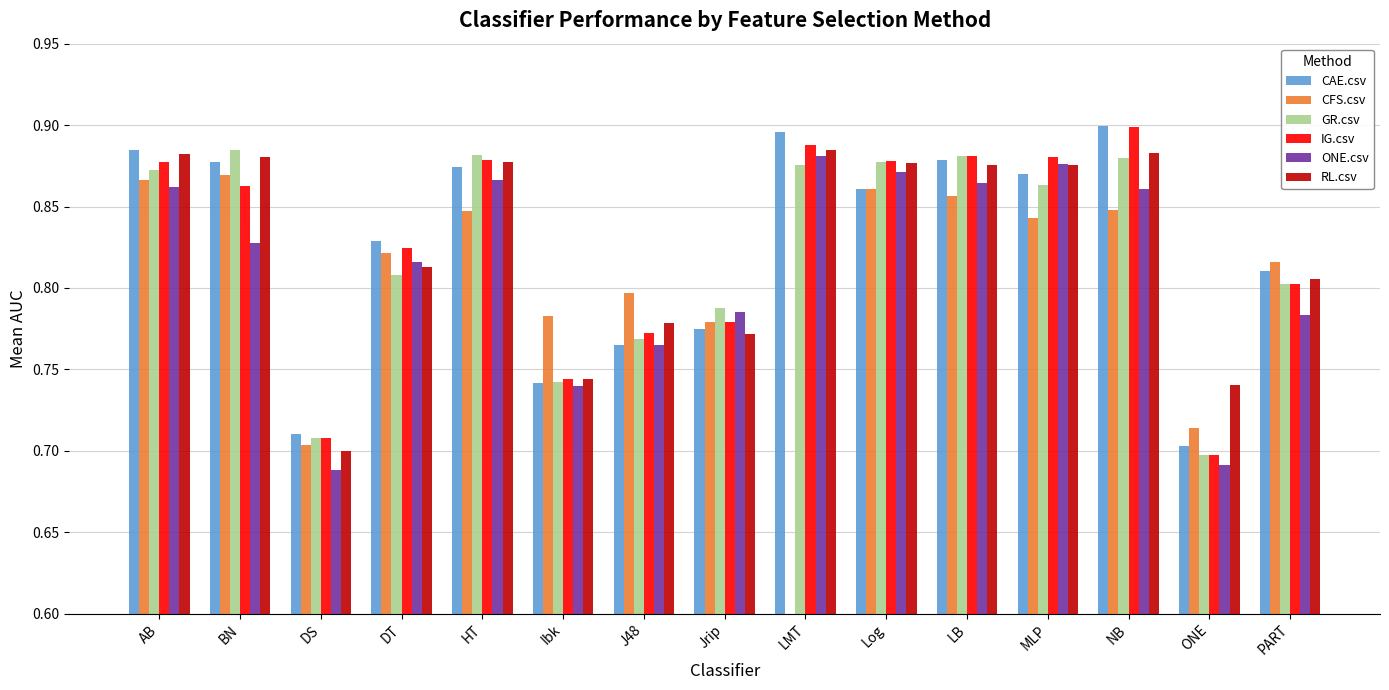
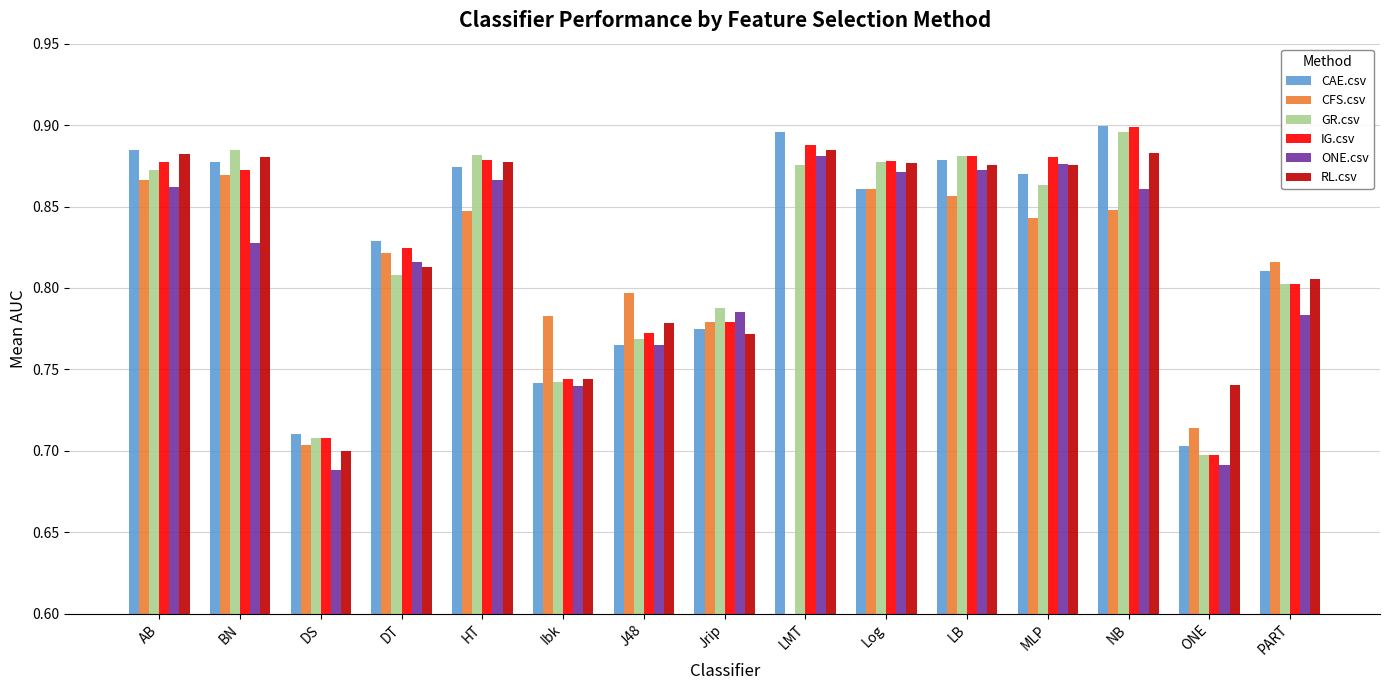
  {
    "CAE.csv": {
      "AB": 0.885,
      "BN": 0.877,
      "DS": 0.710,
      "DT": 0.829,
      "HT": 0.874,
      "Ibk": 0.742,
      "J48": 0.765,
      "Jrip": 0.775,
      "LMT": 0.896,
      "Log": 0.861,
      "LB": 0.878,
      "MLP": 0.870,
      "NB": 0.899,
      "ONE": 0.703,
      "PART": 0.810
    },
    "CFS.csv": {
      "AB": 0.866,
      "BN": 0.869,
      "DS": 0.703,
      "DT": 0.822,
      "HT": 0.847,
      "Ibk": 0.782,
      "J48": 0.797,
      "Jrip": 0.779,
      "Log": 0.861,
      "LB": 0.857,
      "MLP": 0.843,
      "NB": 0.848,
      "ONE": 0.714,
      "PART": 0.816
    },
    "GR.csv": {
      "AB": 0.872,
      "BN": 0.884,
      "DS": 0.708,
      "DT": 0.808,
      "HT": 0.881,
      "Ibk": 0.742,
      "J48": 0.769,
      "Jrip": 0.788,
      "LMT": 0.876,
      "Log": 0.877,
      "LB": 0.881,
      "MLP": 0.863,
-     "NB": 0.880,
+     "NB": 0.896,
      "ONE": 0.697,
      "PART": 0.802
    },
    "IG.csv": {
      "AB": 0.877,
-     "BN": 0.862,
+     "BN": 0.872,
      "DS": 0.708,
      "DT": 0.824,
      "HT": 0.878,
      "Ibk": 0.744,
      "J48": 0.772,
      "Jrip": 0.779,
      "LMT": 0.888,
      "Log": 0.878,
      "LB": 0.881,
      "MLP": 0.880,
      "NB": 0.899,
      "ONE": 0.697,
      "PART": 0.803
    },
    "ONE.csv": {
      "AB": 0.862,
      "BN": 0.827,
      "DS": 0.688,
      "DT": 0.816,
      "HT": 0.866,
      "Ibk": 0.740,
      "J48": 0.765,
      "Jrip": 0.786,
      "LMT": 0.881,
      "Log": 0.871,
-     "LB": 0.865,
+     "LB": 0.873,
      "MLP": 0.876,
      "NB": 0.861,
      "ONE": 0.691,
      "PART": 0.784
    },
    "RL.csv": {
      "AB": 0.882,
      "BN": 0.880,
      "DS": 0.700,
      "DT": 0.813,
      "HT": 0.877,
      "Ibk": 0.744,
      "J48": 0.779,
      "Jrip": 0.772,
      "LMT": 0.885,
      "Log": 0.877,
      "LB": 0.876,
      "MLP": 0.876,
      "NB": 0.883,
      "ONE": 0.741,
      "PART": 0.805
    }
  }
